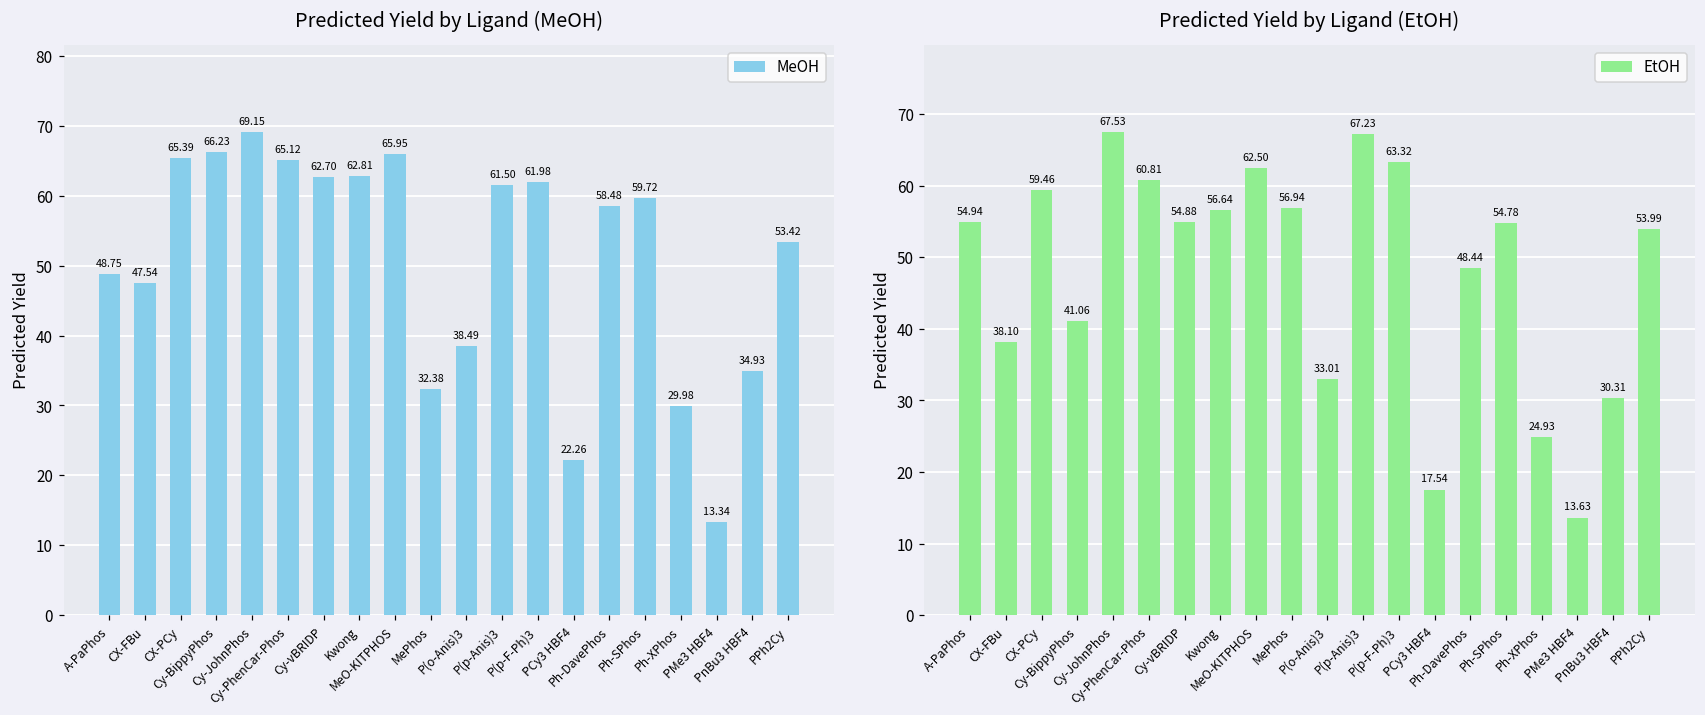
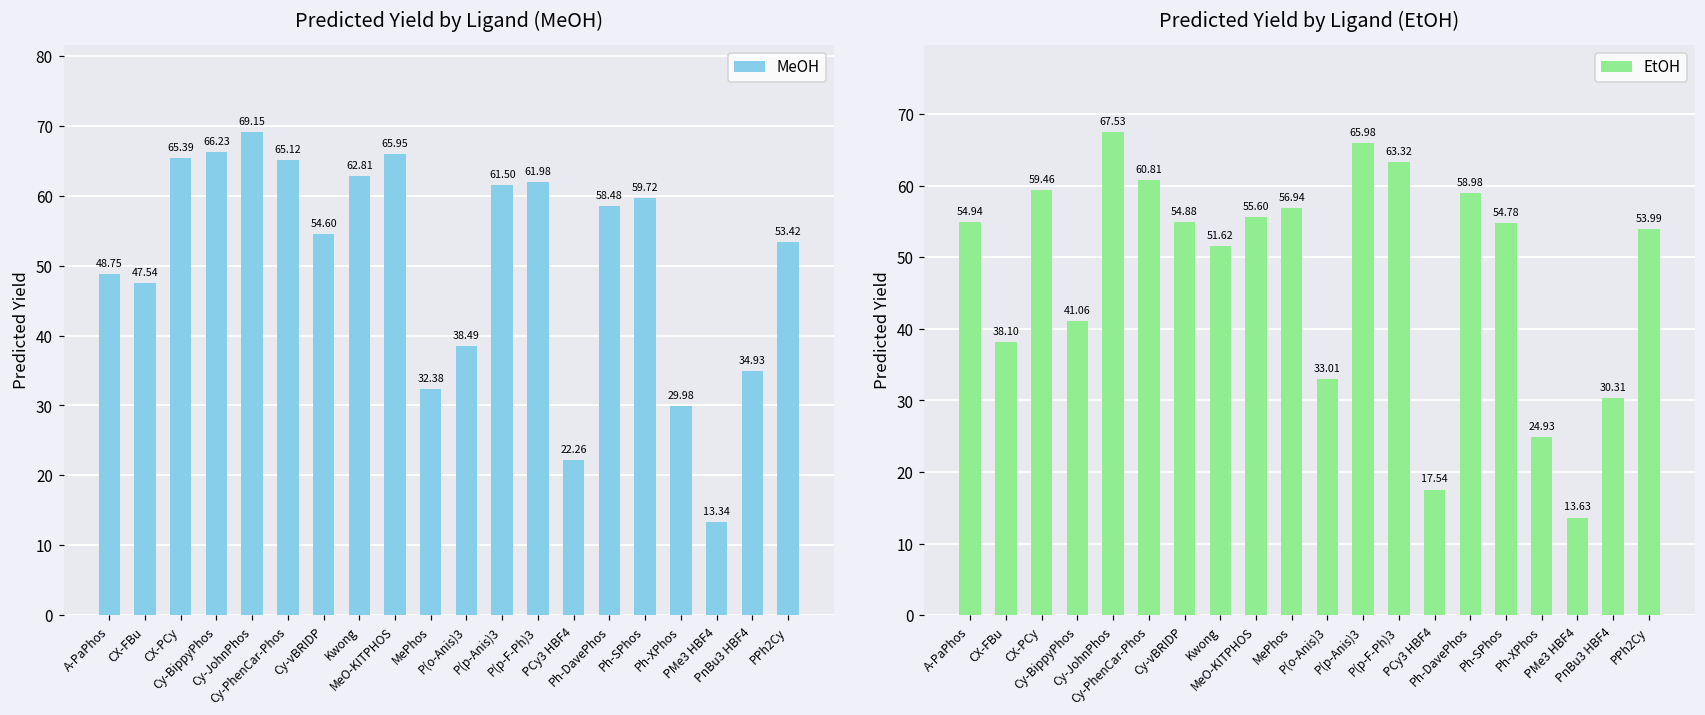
  {
    "Predicted Yield by Ligand (MeOH)": {
      "A-PaPhos": 48.75,
      "CX-FBu": 47.54,
      "CX-PCy": 65.39,
      "Cy-BippyPhos": 66.23,
      "Cy-JohnPhos": 69.15,
      "Cy-PhenCar-Phos": 65.12,
-     "Cy-vBRIDP": 62.70,
+     "Cy-vBRIDP": 54.60,
      "Kwong": 62.81,
      "MeO-KITPHOS": 65.95,
      "MePhos": 32.38,
      "P(o-Anis)3": 38.49,
      "P(p-Anis)3": 61.50,
      "P(p-F-Ph)3": 61.98,
      "PCy3 HBF4": 22.26,
      "Ph-DavePhos": 58.48,
      "Ph-SPhos": 59.72,
      "Ph-XPhos": 29.98,
      "PMe3 HBF4": 13.34,
      "PnBu3 HBF4": 34.93,
      "PPh2Cy": 53.42
    },
    "Predicted Yield by Ligand (EtOH)": {
      "A-PaPhos": 54.94,
      "CX-FBu": 38.10,
      "CX-PCy": 59.46,
      "Cy-BippyPhos": 41.06,
      "Cy-JohnPhos": 67.53,
      "Cy-PhenCar-Phos": 60.81,
      "Cy-vBRIDP": 54.88,
-     "Kwong": 56.64,
-     "MeO-KITPHOS": 62.50,
+     "Kwong": 51.62,
+     "MeO-KITPHOS": 55.60,
      "MePhos": 56.94,
      "P(o-Anis)3": 33.01,
-     "P(p-Anis)3": 67.23,
+     "P(p-Anis)3": 65.98,
      "P(p-F-Ph)3": 63.32,
      "PCy3 HBF4": 17.54,
-     "Ph-DavePhos": 48.44,
+     "Ph-DavePhos": 58.98,
      "Ph-SPhos": 54.78,
      "Ph-XPhos": 24.93,
      "PMe3 HBF4": 13.63,
      "PnBu3 HBF4": 30.31,
      "PPh2Cy": 53.99
    }
  }
